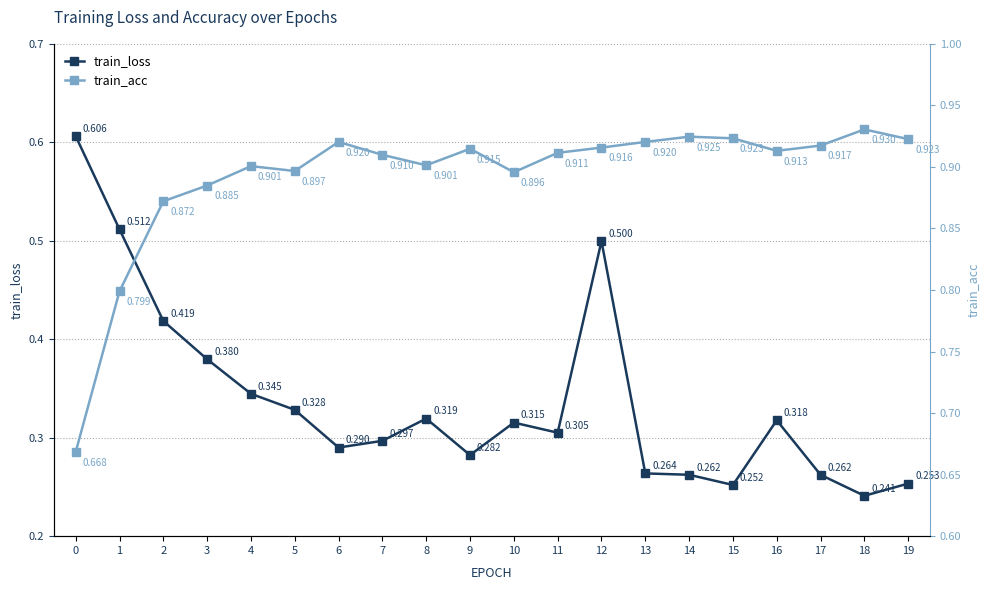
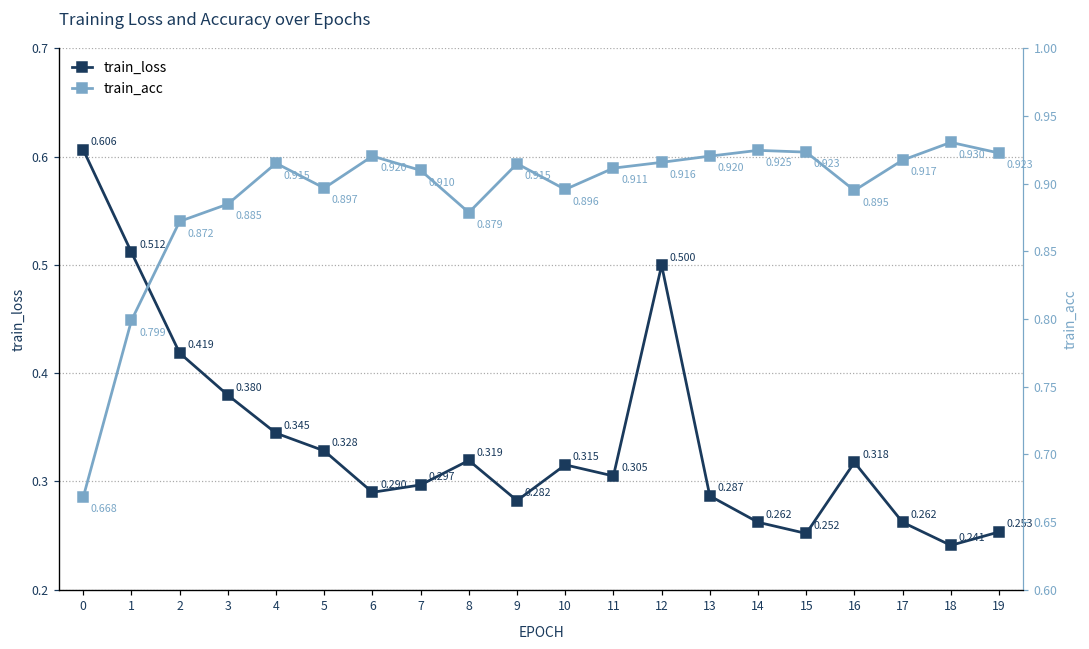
  {
    "train_loss": {
      "0": 0.606,
      "1": 0.512,
      "2": 0.419,
      "3": 0.380,
      "4": 0.345,
      "5": 0.328,
      "6": 0.290,
      "7": 0.297,
      "8": 0.319,
      "9": 0.282,
      "10": 0.315,
      "11": 0.305,
      "12": 0.500,
-     "13": 0.264,
+     "13": 0.287,
      "14": 0.262,
      "15": 0.252,
      "16": 0.318,
      "17": 0.262,
      "18": 0.241,
      "19": 0.253
    },
    "train_acc": {
      "0": 0.668,
      "1": 0.799,
      "2": 0.872,
      "3": 0.885,
-     "4": 0.901,
+     "4": 0.915,
      "5": 0.897,
      "6": 0.920,
      "7": 0.910,
-     "8": 0.901,
+     "8": 0.879,
      "9": 0.915,
      "10": 0.896,
      "11": 0.911,
      "12": 0.916,
      "13": 0.920,
      "14": 0.925,
      "15": 0.923,
-     "16": 0.913,
+     "16": 0.895,
      "17": 0.917,
      "18": 0.930,
      "19": 0.923
    }
  }
